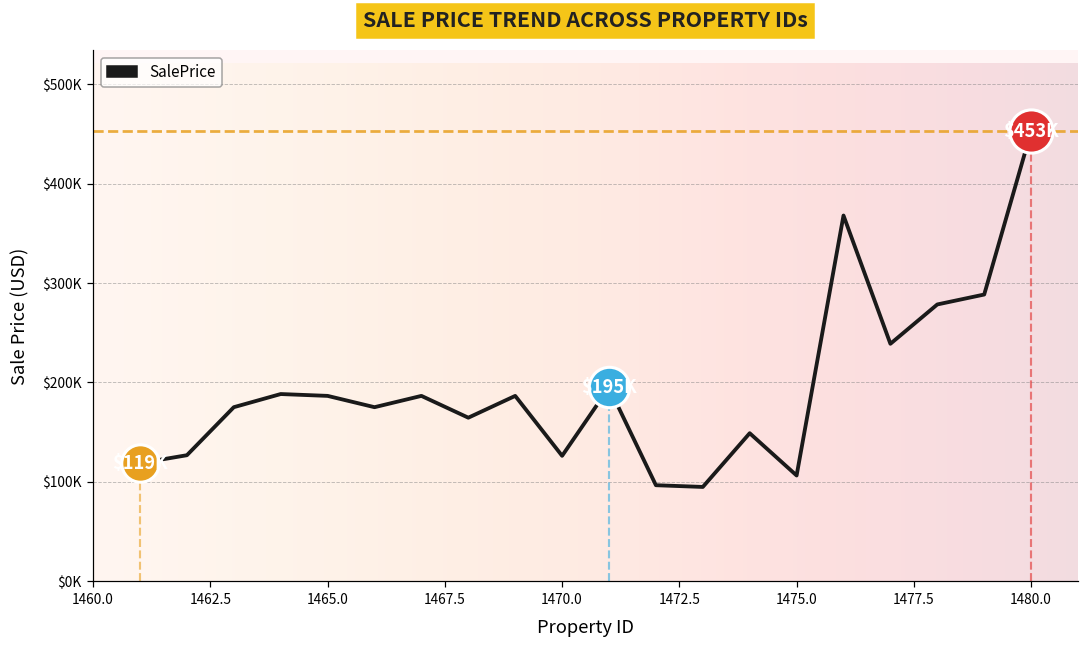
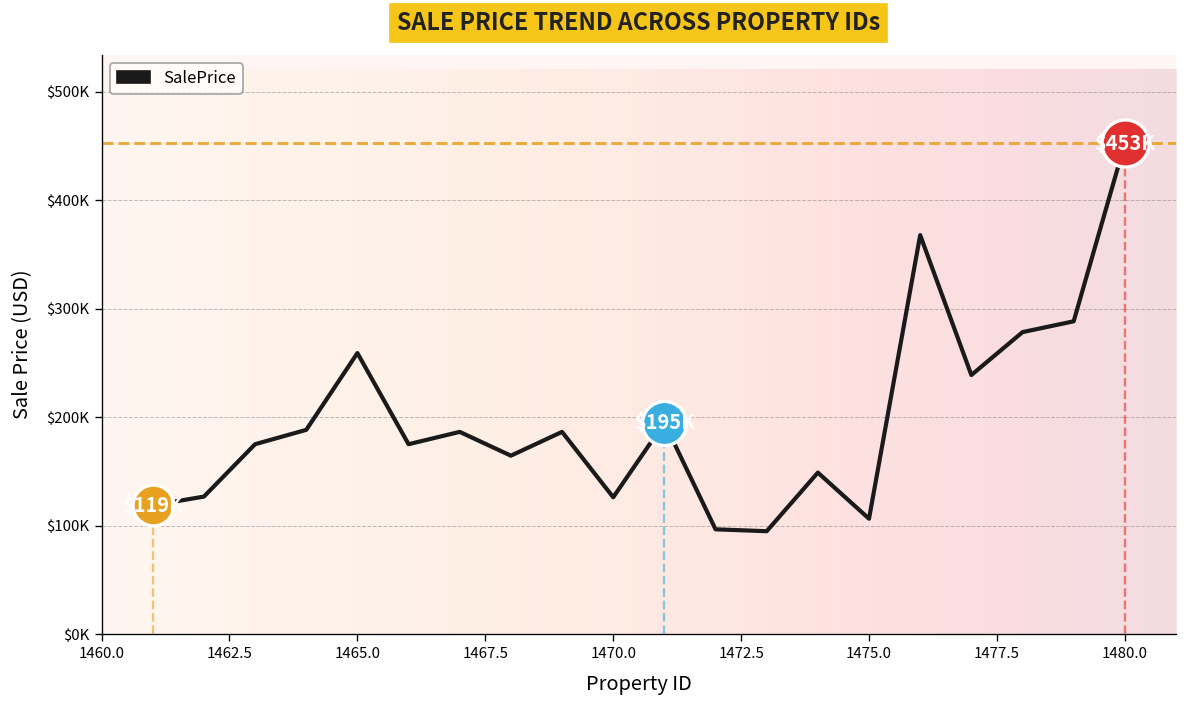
  {
    "SalePrice": {
-     "1465.0": "$190000",
+     "1465.0": "$260000",
      "1470.0": "$130000",
      "1475.0": "$110000"
    }
  }
